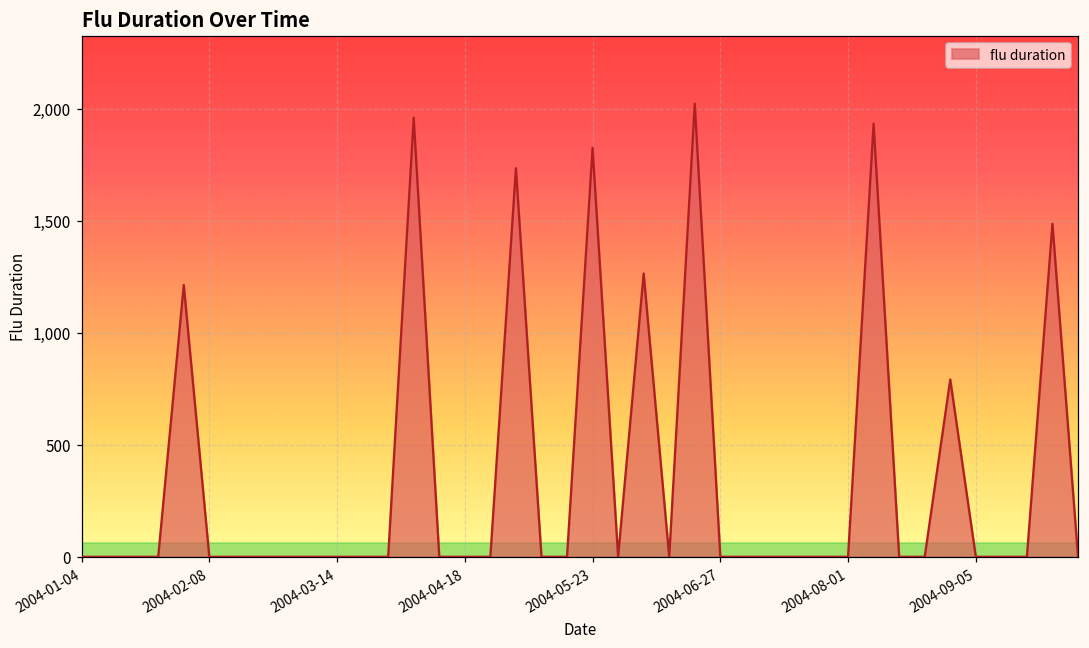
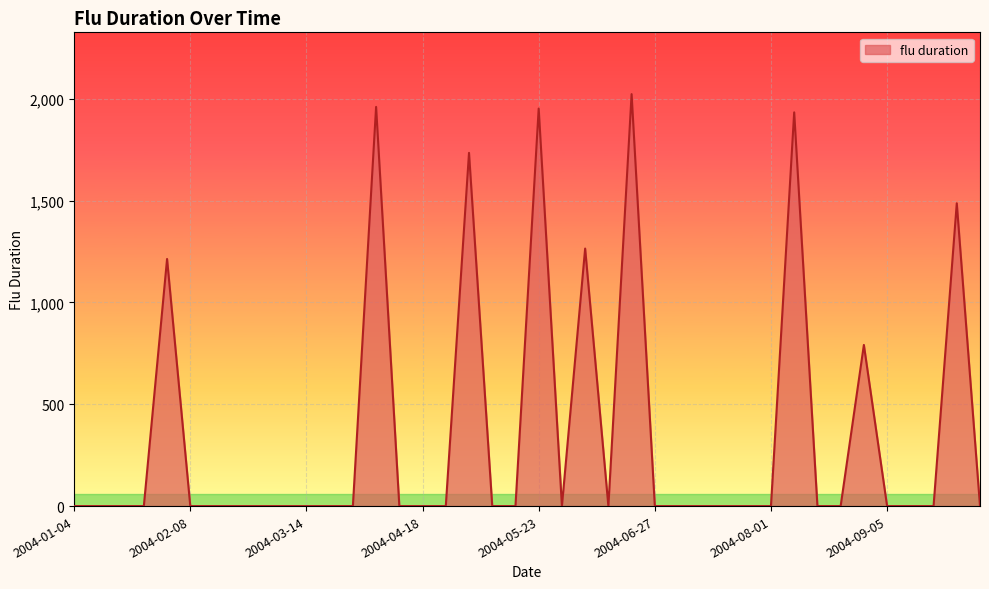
  {
-   "2004-05-23": "1,830"
+   "2004-05-23": "1,950"
  }
